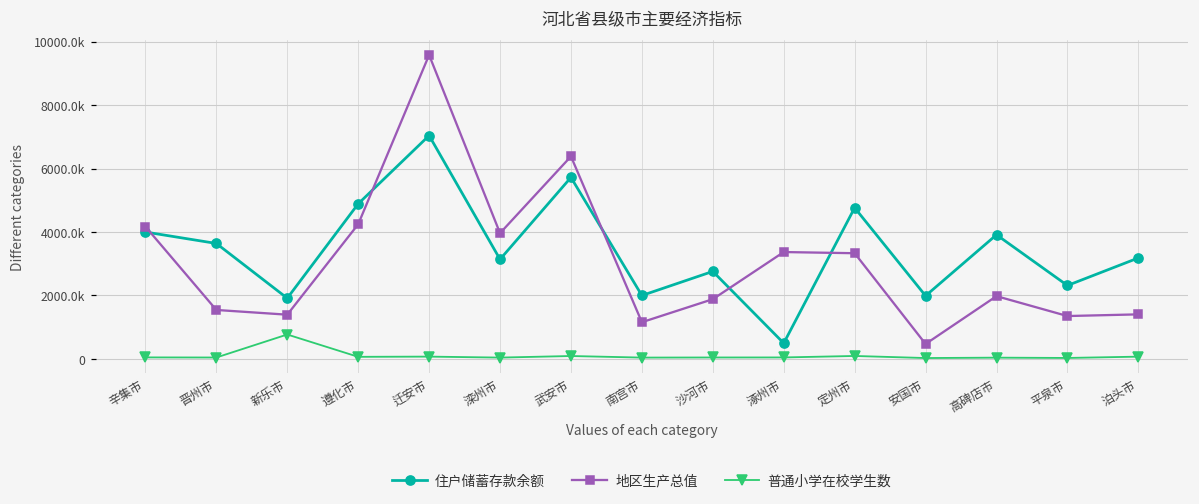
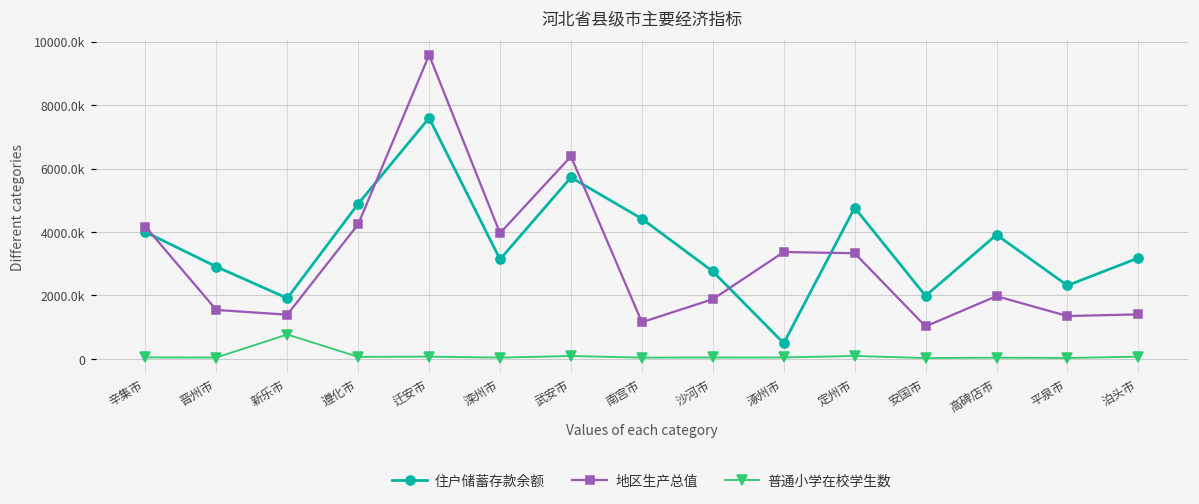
  {
    "住户储蓄存款余额": {
      "辛集市": 4000000,
-     "晋州市": 3600000,
+     "晋州市": 2900000,
      "新乐市": 1900000,
      "遵化市": 4900000,
-     "迁安市": 7000000,
+     "迁安市": 7600000,
      "滦州市": 3100000,
      "武安市": 5700000,
-     "南宫市": 2000000,
+     "南宫市": 4400000,
      "沙河市": 2800000,
      "涿州市": 500000,
      "定州市": 4800000,
      "安国市": 2000000,
      "高碑店市": 3900000,
      "平泉市": 2300000,
      "泊头市": 3200000
    },
    "地区生产总值": {
      "辛集市": 4200000,
      "晋州市": 1500000,
      "新乐市": 1400000,
      "遵化市": 4200000,
      "迁安市": 9600000,
      "滦州市": 4000000,
      "武安市": 6400000,
      "南宫市": 1200000,
      "沙河市": 1900000,
      "涿州市": 3400000,
      "定州市": 3300000,
-     "安国市": 500000,
+     "安国市": 1000000,
      "高碑店市": 2000000,
      "平泉市": 1400000,
      "泊头市": 1400000
    },
    "普通小学在校学生数": {
      "辛集市": 0,
      "晋州市": 0,
      "新乐市": 800000,
      "遵化市": 100000,
      "迁安市": 100000,
      "滦州市": 0,
      "武安市": 100000,
      "南宫市": 0,
      "沙河市": 0,
      "涿州市": 0,
      "定州市": 100000,
      "安国市": 0,
      "高碑店市": 0,
      "平泉市": 0,
      "泊头市": 100000
    }
  }
